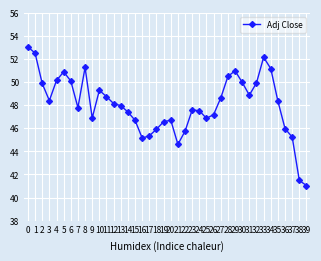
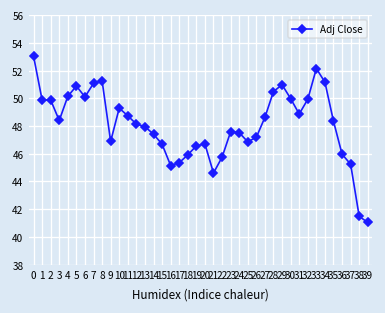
  {
    "0": 53.1,
-   "1": 52.5,
+   "1": 49.9,
    "2": 49.9,
    "3": 48.4,
    "4": 50.1,
    "5": 50.9,
    "6": 50.1,
-   "7": 47.8,
+   "7": 51.1,
    "8": 51.3,
    "9": 46.9
  }
